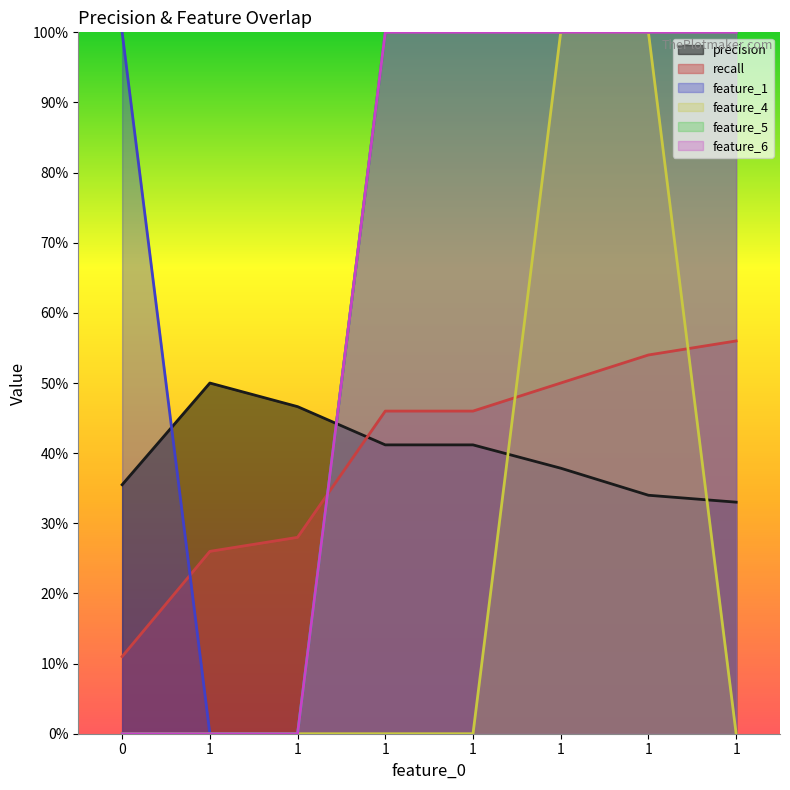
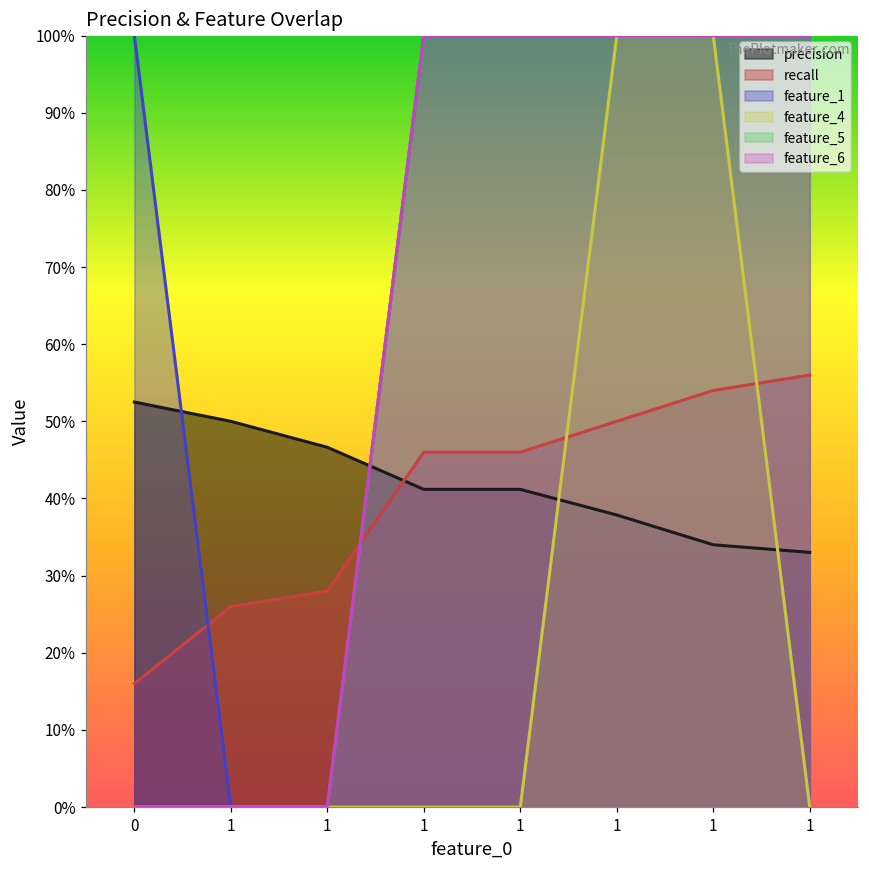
  {
    "precision": {
-     "0": "36%"
+     "0": "53%"
    },
    "recall": {
-     "0": "11%"
+     "0": "16%"
    },
    "feature_1": {
      "0": "100%"
    }
  }
